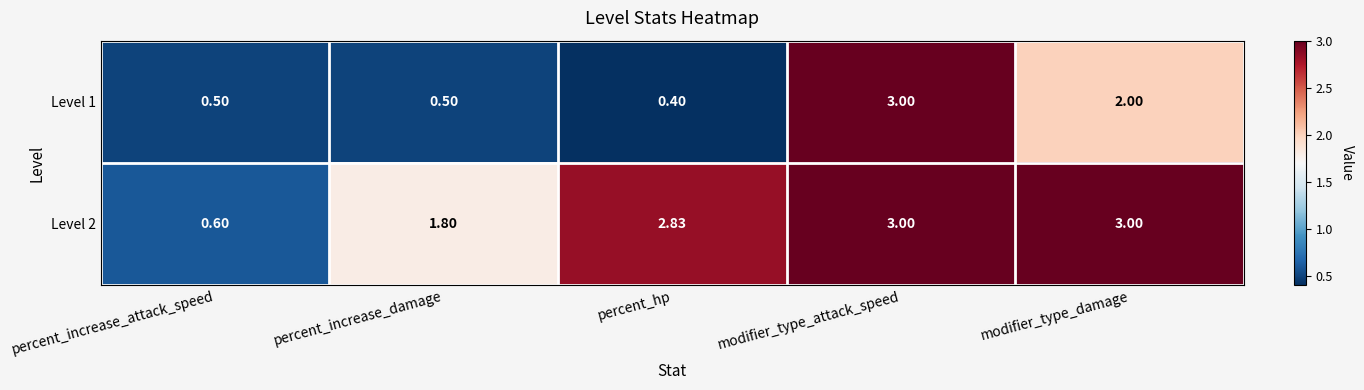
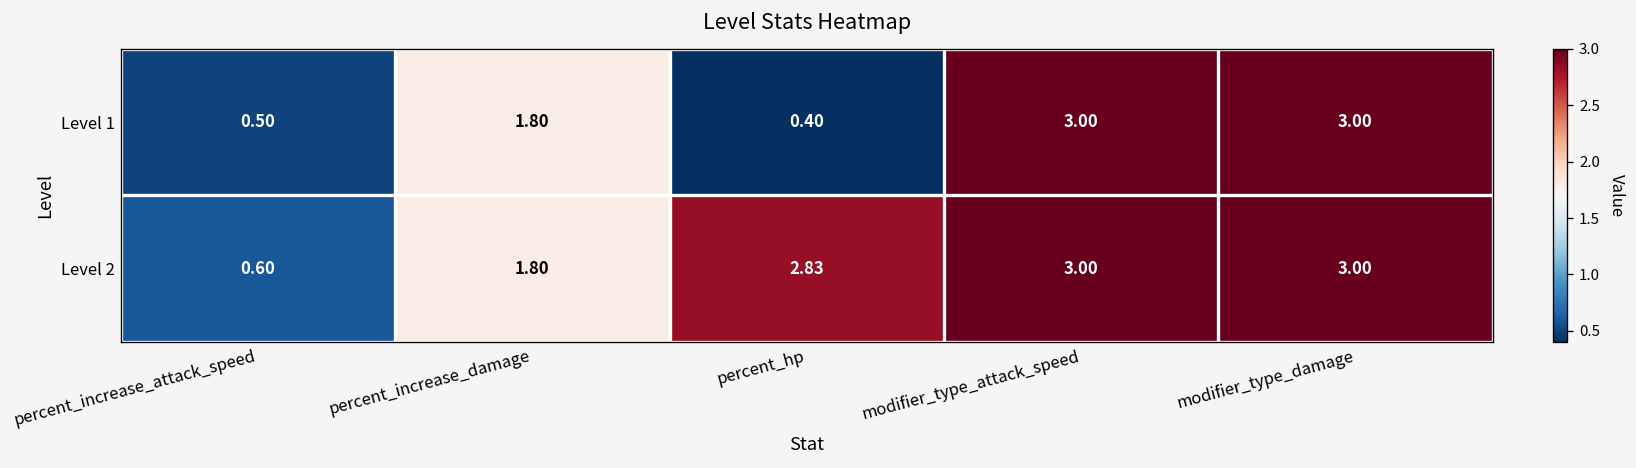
  {
    "Level 1": {
      "percent_increase_attack_speed": 0.50,
-     "percent_increase_damage": 0.50,
+     "percent_increase_damage": 1.80,
      "percent_hp": 0.40,
      "modifier_type_attack_speed": 3.00,
-     "modifier_type_damage": 2.00
+     "modifier_type_damage": 3.00
    },
    "Level 2": {
      "percent_increase_attack_speed": 0.60,
      "percent_increase_damage": 1.80,
      "percent_hp": 2.83,
      "modifier_type_attack_speed": 3.00,
      "modifier_type_damage": 3.00
    }
  }
